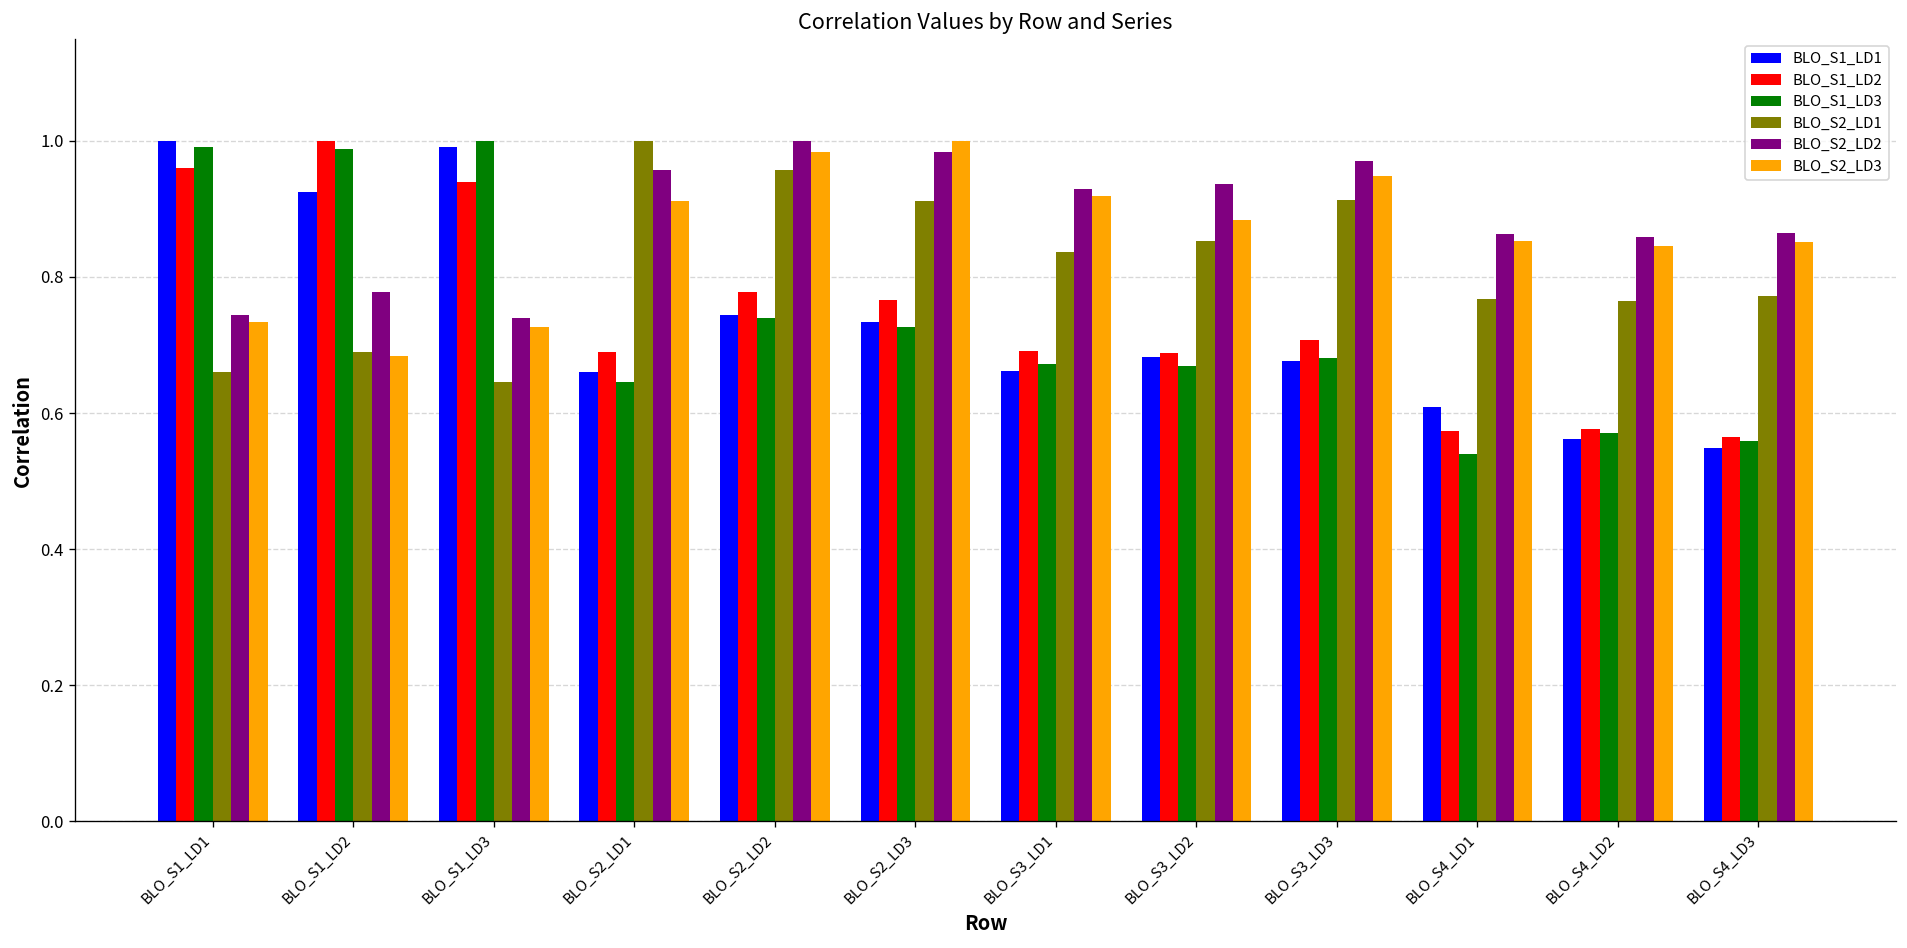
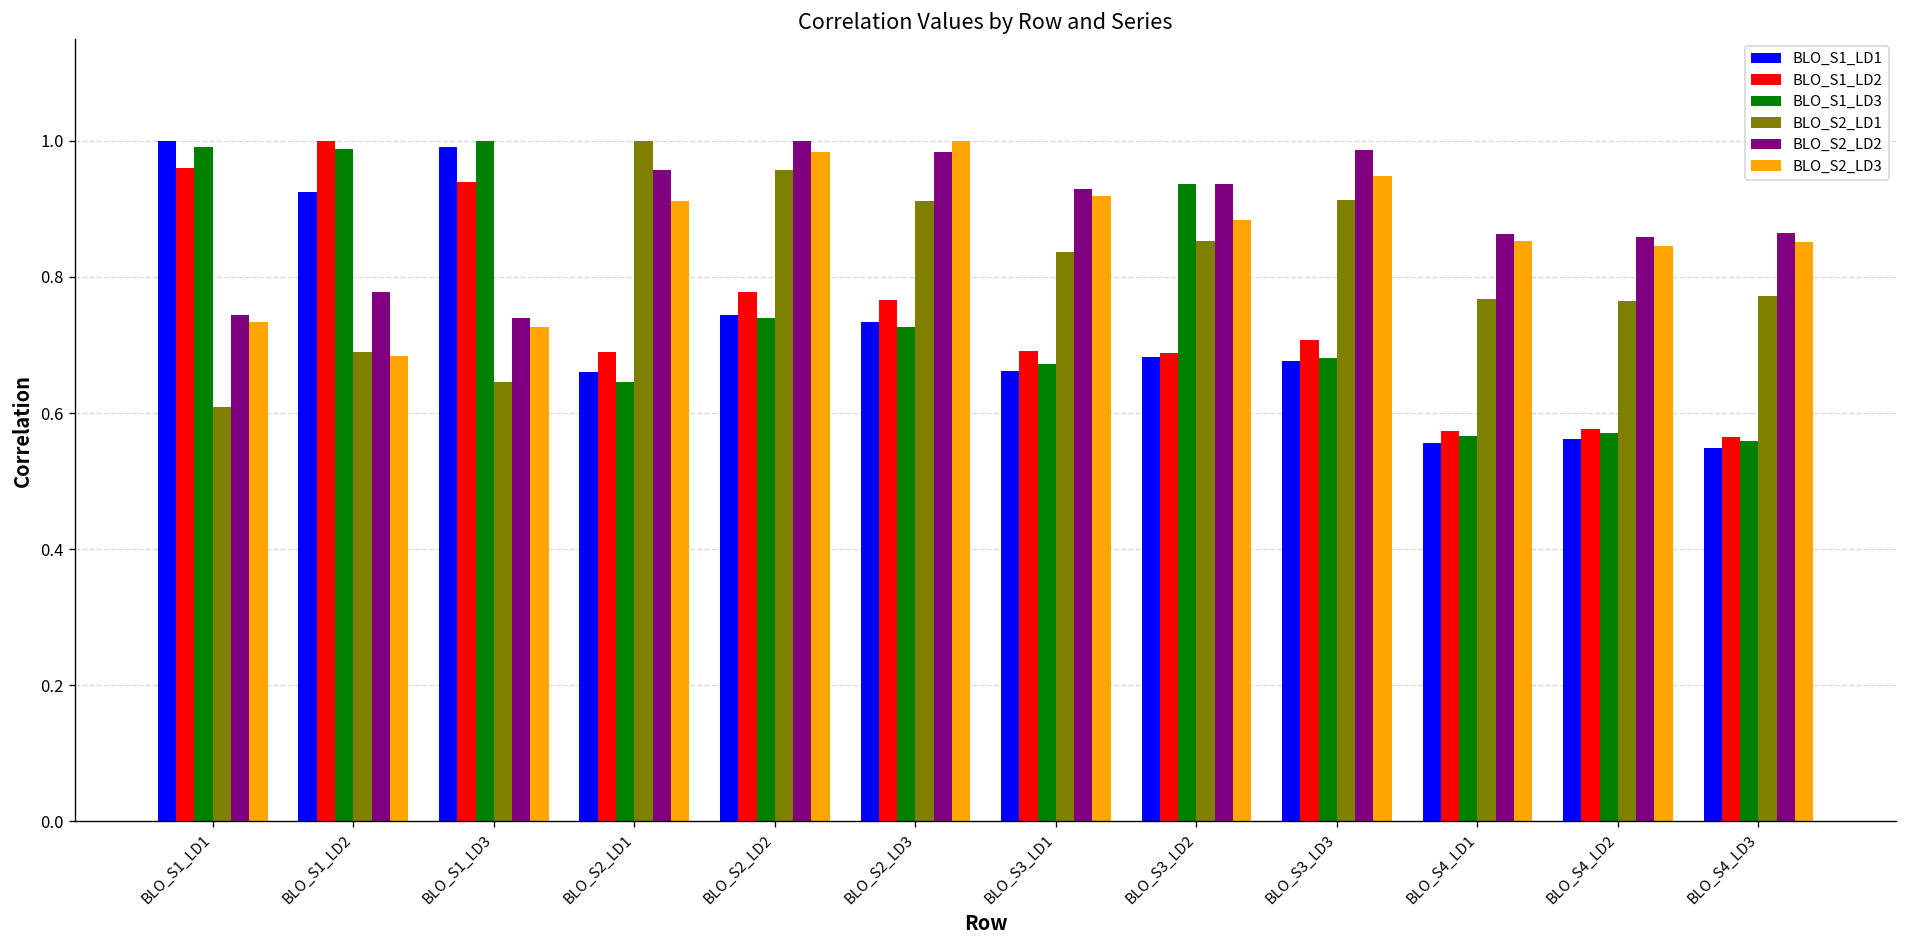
  {
    "BLO_S1_LD1": {
      "BLO_S1_LD1": 1.00,
      "BLO_S1_LD2": 0.92,
      "BLO_S1_LD3": 0.99,
      "BLO_S2_LD1": 0.66,
      "BLO_S2_LD2": 0.74,
      "BLO_S2_LD3": 0.73,
      "BLO_S3_LD1": 0.66,
      "BLO_S3_LD2": 0.68,
      "BLO_S3_LD3": 0.68,
-     "BLO_S4_LD1": 0.61,
+     "BLO_S4_LD1": 0.56,
      "BLO_S4_LD2": 0.56,
      "BLO_S4_LD3": 0.55
    },
    "BLO_S1_LD2": {
      "BLO_S1_LD1": 0.96,
      "BLO_S1_LD2": 1.00,
      "BLO_S1_LD3": 0.94,
      "BLO_S2_LD1": 0.69,
      "BLO_S2_LD2": 0.78,
      "BLO_S2_LD3": 0.77,
      "BLO_S3_LD1": 0.69,
      "BLO_S3_LD2": 0.69,
      "BLO_S3_LD3": 0.71,
      "BLO_S4_LD1": 0.57,
      "BLO_S4_LD2": 0.58,
      "BLO_S4_LD3": 0.56
    },
    "BLO_S1_LD3": {
      "BLO_S1_LD1": 0.99,
      "BLO_S1_LD2": 0.99,
      "BLO_S1_LD3": 1.00,
      "BLO_S2_LD1": 0.65,
      "BLO_S2_LD2": 0.74,
      "BLO_S2_LD3": 0.73,
      "BLO_S3_LD1": 0.67,
-     "BLO_S3_LD2": 0.67,
+     "BLO_S3_LD2": 0.94,
      "BLO_S3_LD3": 0.68,
-     "BLO_S4_LD1": 0.54,
+     "BLO_S4_LD1": 0.57,
      "BLO_S4_LD2": 0.57,
      "BLO_S4_LD3": 0.56
    },
    "BLO_S2_LD1": {
-     "BLO_S1_LD1": 0.66,
+     "BLO_S1_LD1": 0.61,
      "BLO_S1_LD2": 0.69,
      "BLO_S1_LD3": 0.65,
      "BLO_S2_LD1": 1.00,
      "BLO_S2_LD2": 0.96,
      "BLO_S2_LD3": 0.91,
      "BLO_S3_LD1": 0.84,
      "BLO_S3_LD2": 0.85,
      "BLO_S3_LD3": 0.91,
      "BLO_S4_LD1": 0.77,
      "BLO_S4_LD2": 0.76,
      "BLO_S4_LD3": 0.77
    },
    "BLO_S2_LD2": {
      "BLO_S1_LD1": 0.74,
      "BLO_S1_LD2": 0.78,
      "BLO_S1_LD3": 0.74,
      "BLO_S2_LD1": 0.96,
      "BLO_S2_LD2": 1.00,
      "BLO_S2_LD3": 0.98,
      "BLO_S3_LD1": 0.93,
      "BLO_S3_LD2": 0.94,
-     "BLO_S3_LD3": 0.97,
+     "BLO_S3_LD3": 0.99,
      "BLO_S4_LD1": 0.86,
      "BLO_S4_LD2": 0.86,
      "BLO_S4_LD3": 0.86
    },
    "BLO_S2_LD3": {
      "BLO_S1_LD1": 0.73,
      "BLO_S1_LD2": 0.68,
      "BLO_S1_LD3": 0.73,
      "BLO_S2_LD1": 0.91,
      "BLO_S2_LD2": 0.98,
      "BLO_S2_LD3": 1.00,
      "BLO_S3_LD1": 0.92,
      "BLO_S3_LD2": 0.88,
      "BLO_S3_LD3": 0.95,
      "BLO_S4_LD1": 0.85,
      "BLO_S4_LD2": 0.85,
      "BLO_S4_LD3": 0.85
    }
  }
